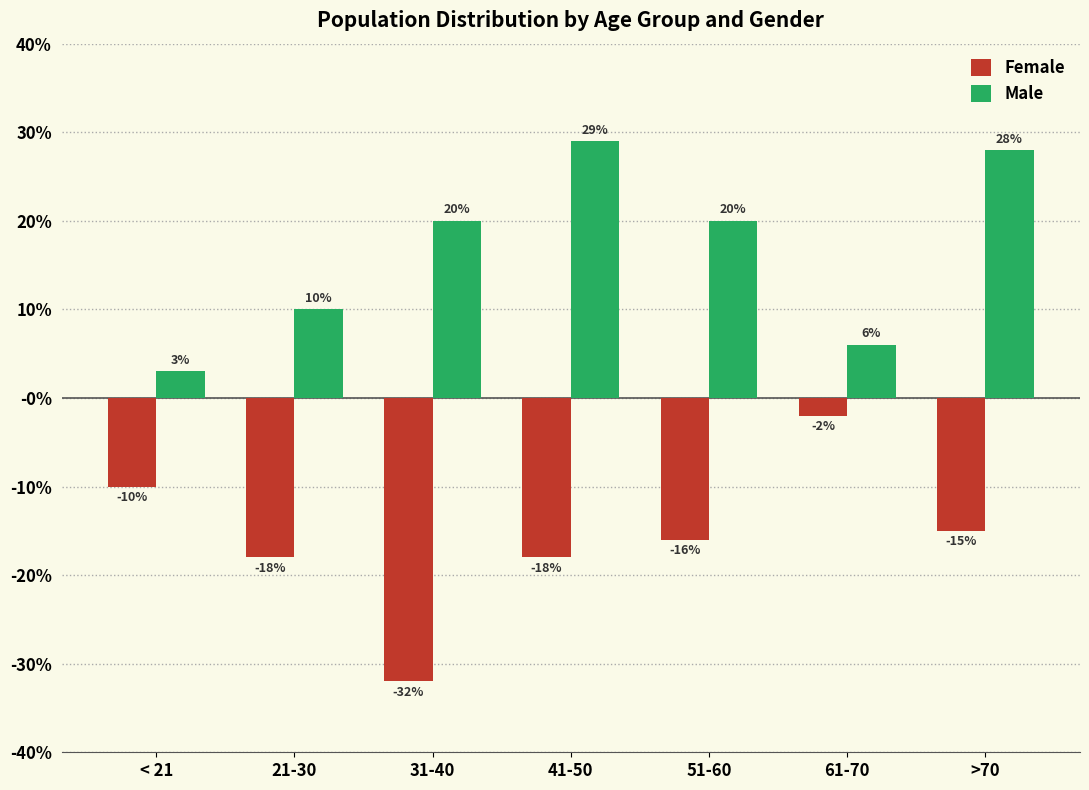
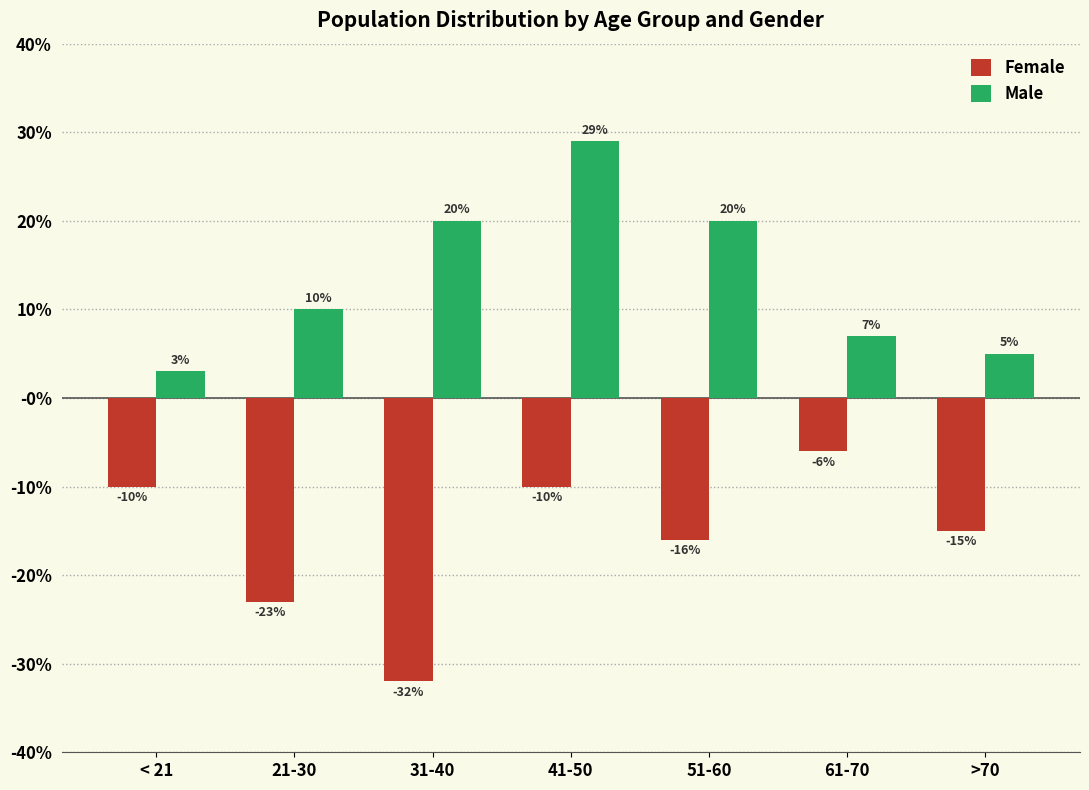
  {
    "Female": {
      "< 21": "-10%",
-     "21-30": "-18%",
+     "21-30": "-23%",
      "31-40": "-32%",
-     "41-50": "-18%",
+     "41-50": "-10%",
      "51-60": "-16%",
-     "61-70": "-2%",
+     "61-70": "-6%",
      ">70": "-15%"
    },
    "Male": {
      "< 21": "3%",
      "21-30": "10%",
      "31-40": "20%",
      "41-50": "29%",
      "51-60": "20%",
-     "61-70": "6%",
-     ">70": "28%"
+     "61-70": "7%",
+     ">70": "5%"
    }
  }
